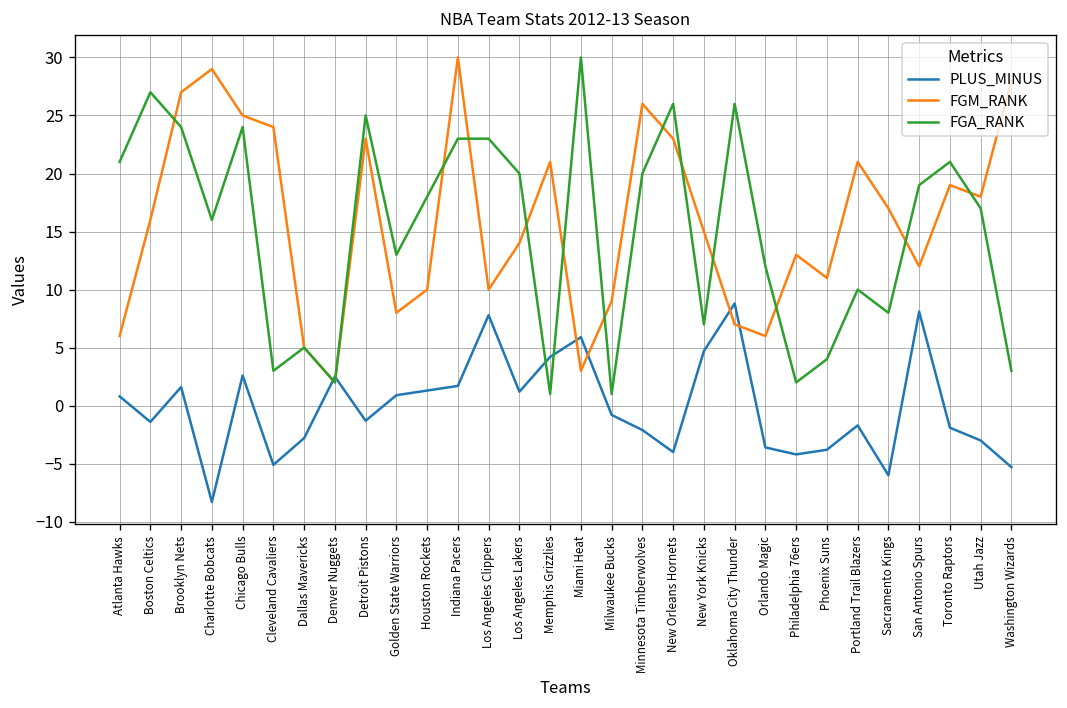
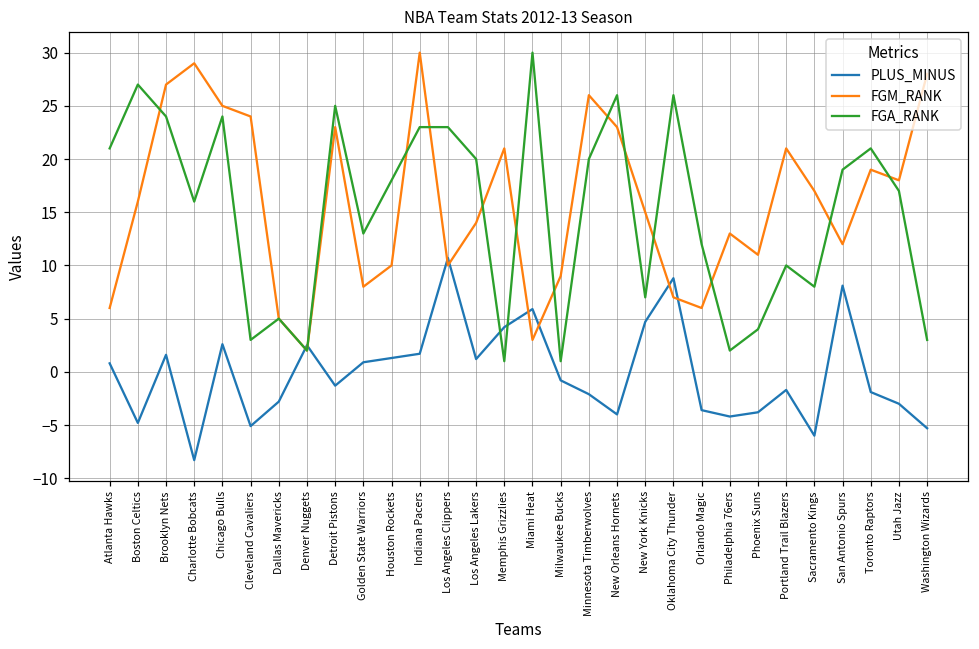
  {
    "PLUS_MINUS": {
      "Atlanta Hawks": 1,
-     "Boston Celtics": -1,
+     "Boston Celtics": -5,
      "Brooklyn Nets": 2,
      "Charlotte Bobcats": -8,
      "Chicago Bulls": 3,
      "Cleveland Cavaliers": -5,
      "Dallas Mavericks": -3,
      "Denver Nuggets": 3,
      "Detroit Pistons": -1,
      "Golden State Warriors": 1,
      "Houston Rockets": 1,
      "Indiana Pacers": 2,
-     "Los Angeles Clippers": 8,
+     "Los Angeles Clippers": 11,
      "Los Angeles Lakers": 1,
      "Memphis Grizzlies": 4,
      "Miami Heat": 6,
      "Milwaukee Bucks": -1,
      "Minnesota Timberwolves": -2,
      "New Orleans Hornets": -4,
      "New York Knicks": 5,
      "Oklahoma City Thunder": 9,
      "Orlando Magic": -4,
      "Philadelphia 76ers": -4,
      "Phoenix Suns": -4,
      "Portland Trail Blazers": -2,
      "Sacramento Kings": -6,
      "San Antonio Spurs": 8,
      "Toronto Raptors": -2,
      "Utah Jazz": -3,
      "Washington Wizards": -5
    },
    "FGM_RANK": {
      "Atlanta Hawks": 6,
      "Boston Celtics": 16,
      "Brooklyn Nets": 27,
      "Charlotte Bobcats": 29,
      "Chicago Bulls": 25,
      "Cleveland Cavaliers": 24,
      "Detroit Pistons": 23,
      "Golden State Warriors": 8,
      "Houston Rockets": 10,
      "Indiana Pacers": 30,
      "Los Angeles Clippers": 10,
      "Los Angeles Lakers": 14,
      "Memphis Grizzlies": 21,
      "Miami Heat": 3,
      "Milwaukee Bucks": 9,
      "Minnesota Timberwolves": 26,
      "New Orleans Hornets": 23,
      "New York Knicks": 15,
      "Oklahoma City Thunder": 7,
      "Orlando Magic": 6,
      "Philadelphia 76ers": 13,
      "Phoenix Suns": 11,
      "Portland Trail Blazers": 21,
      "Sacramento Kings": 17,
      "San Antonio Spurs": 12,
      "Toronto Raptors": 19,
      "Utah Jazz": 18
    },
    "FGA_RANK": {
      "Atlanta Hawks": 21,
      "Boston Celtics": 27,
      "Brooklyn Nets": 24,
      "Charlotte Bobcats": 16,
      "Chicago Bulls": 24,
      "Cleveland Cavaliers": 3,
      "Detroit Pistons": 25,
      "Golden State Warriors": 13,
      "Houston Rockets": 18,
      "Indiana Pacers": 23,
      "Los Angeles Clippers": 23,
      "Los Angeles Lakers": 20,
      "Memphis Grizzlies": 1,
      "Miami Heat": 30,
      "Milwaukee Bucks": 1,
      "Minnesota Timberwolves": 20,
      "New Orleans Hornets": 26,
      "New York Knicks": 7,
      "Oklahoma City Thunder": 26,
      "Orlando Magic": 12,
      "Philadelphia 76ers": 2,
      "Phoenix Suns": 4,
      "Portland Trail Blazers": 10,
      "Sacramento Kings": 8,
      "San Antonio Spurs": 19,
      "Toronto Raptors": 21,
      "Utah Jazz": 17,
      "Washington Wizards": 3
    }
  }
